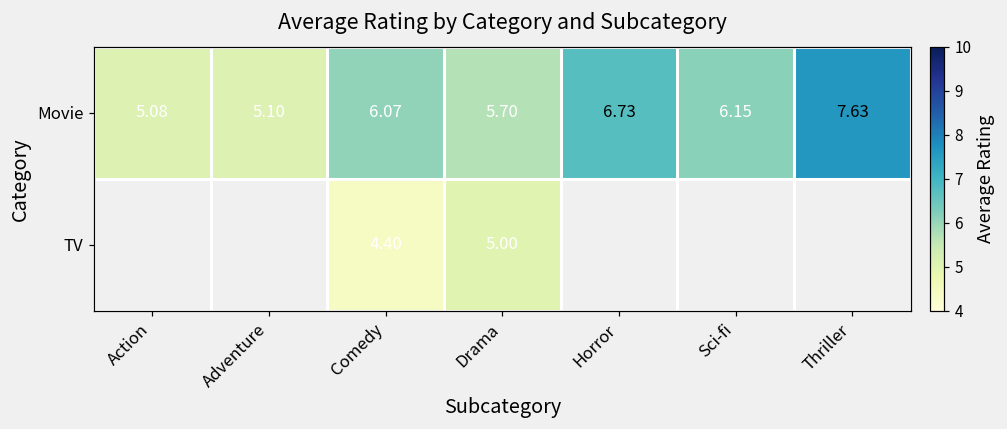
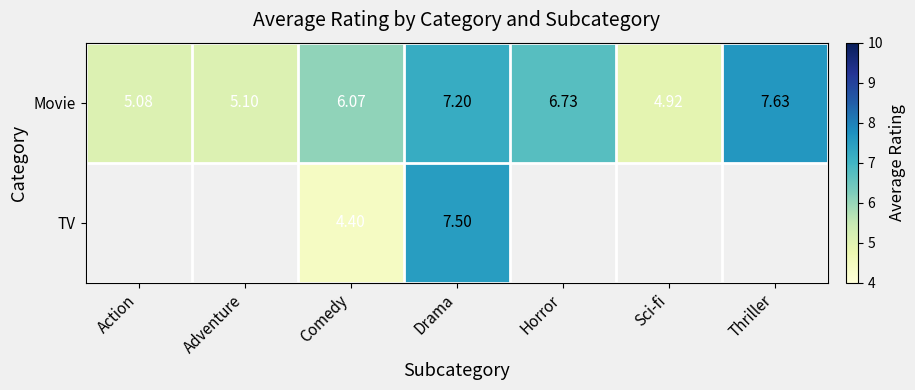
  {
    "Movie": {
      "Action": 5.08,
      "Adventure": 5.10,
      "Comedy": 6.07,
-     "Drama": 5.70,
+     "Drama": 7.20,
      "Horror": 6.73,
-     "Sci-fi": 6.15,
+     "Sci-fi": 4.92,
      "Thriller": 7.63
    },
    "TV": {
      "Comedy": 4.40,
-     "Drama": 5.00
+     "Drama": 7.50
    }
  }
